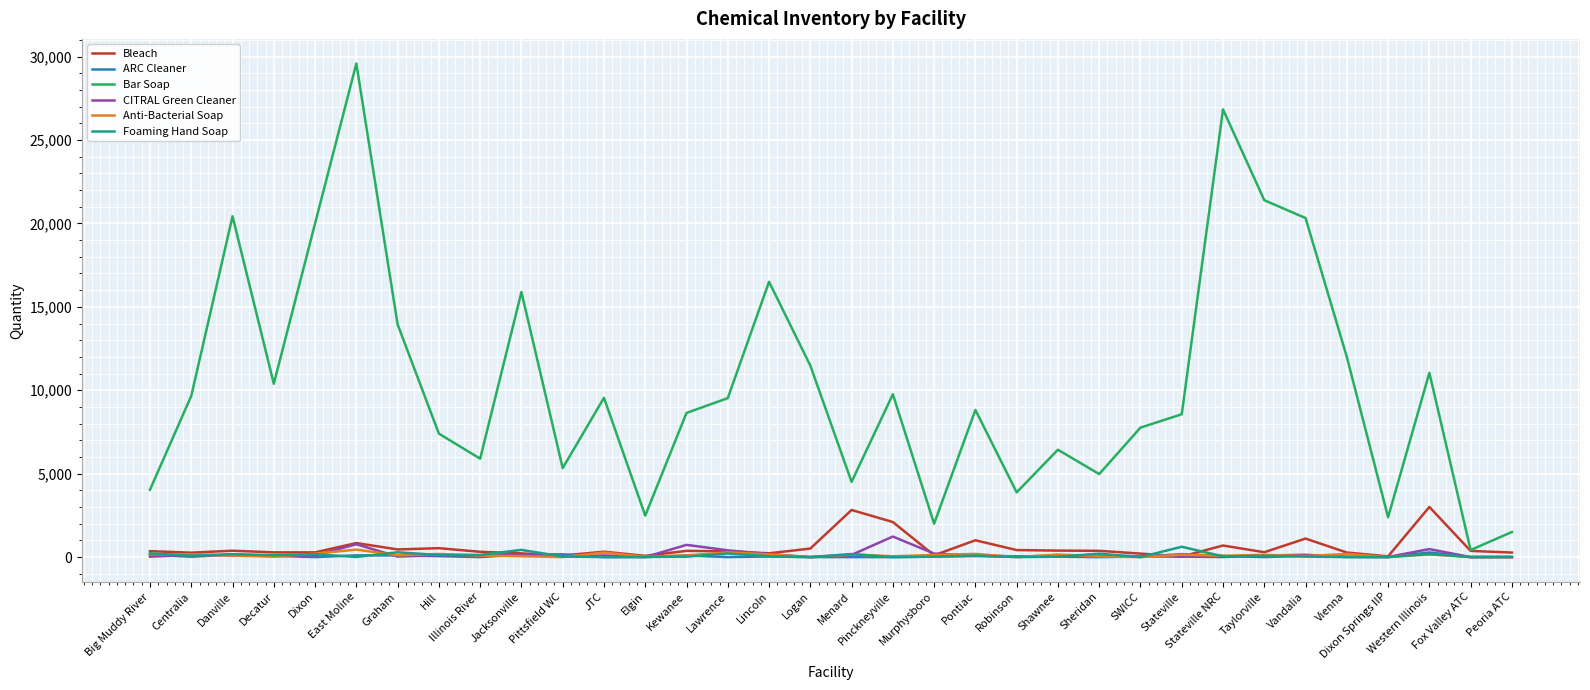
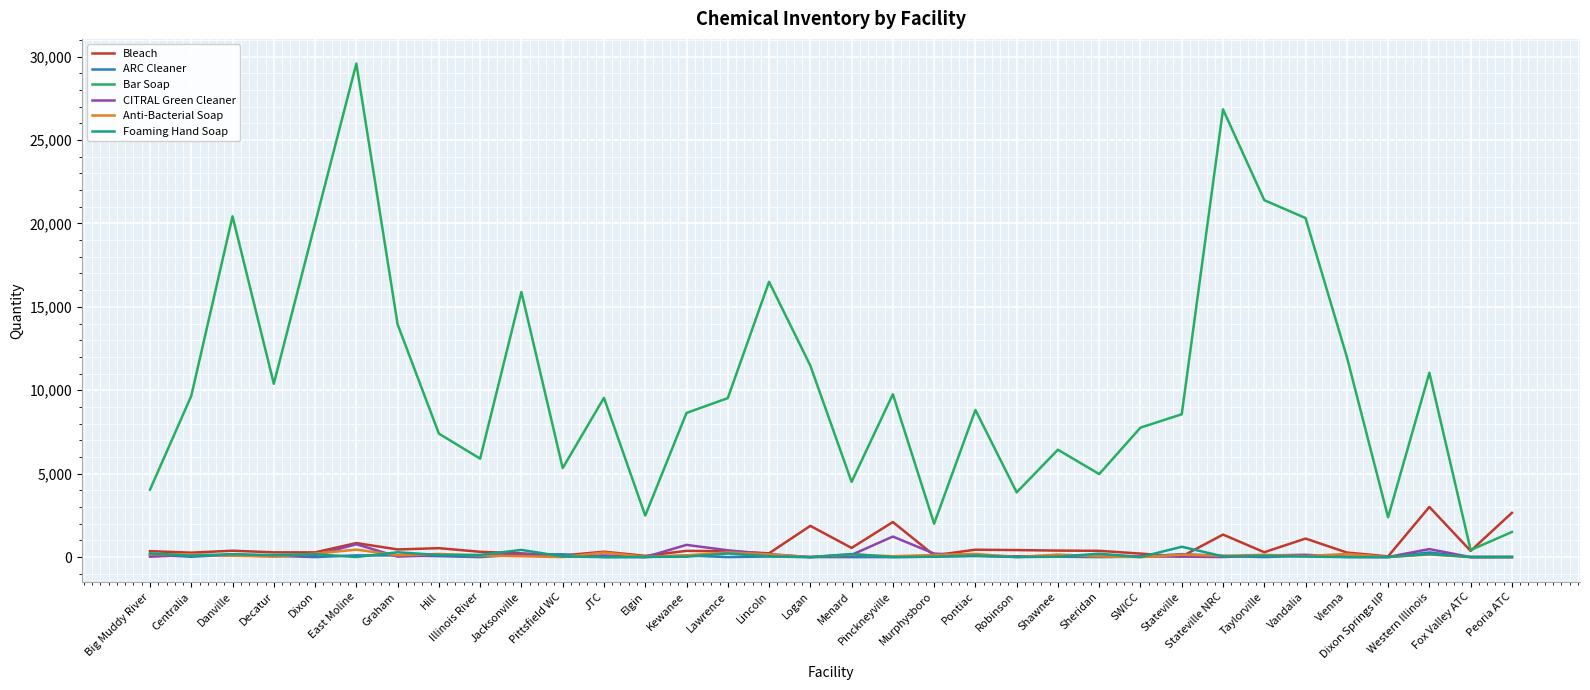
  {
    "Bleach": {
      "Danville": "400",
      "Decatur": "300",
      "Graham": "500",
      "Hill": "500",
      "Illinois River": "300",
      "Kewanee": "400",
-     "Logan": "500",
-     "Menard": "2,800",
+     "Logan": "1,900",
+     "Menard": "600",
      "Pinckneyville": "2,100",
-     "Pontiac": "1,000",
+     "Pontiac": "400",
      "Robinson": "400",
      "Shawnee": "400",
      "Sheridan": "400",
      "SWICC": "200",
-     "Stateville NRC": "700",
+     "Stateville NRC": "1,400",
      "Taylorville": "300",
      "Vandalia": "1,100",
      "Western Illinois": "3,000",
-     "Peoria ATC": "300"
+     "Peoria ATC": "2,700"
    },
    "ARC Cleaner": {
      "Lawrence": "0"
    },
    "CITRAL Green Cleaner": {
      "Kewanee": "700",
      "Pinckneyville": "1,200",
      "Western Illinois": "500"
    },
    "Anti-Bacterial Soap": {
      "East Moline": "500"
    }
  }
